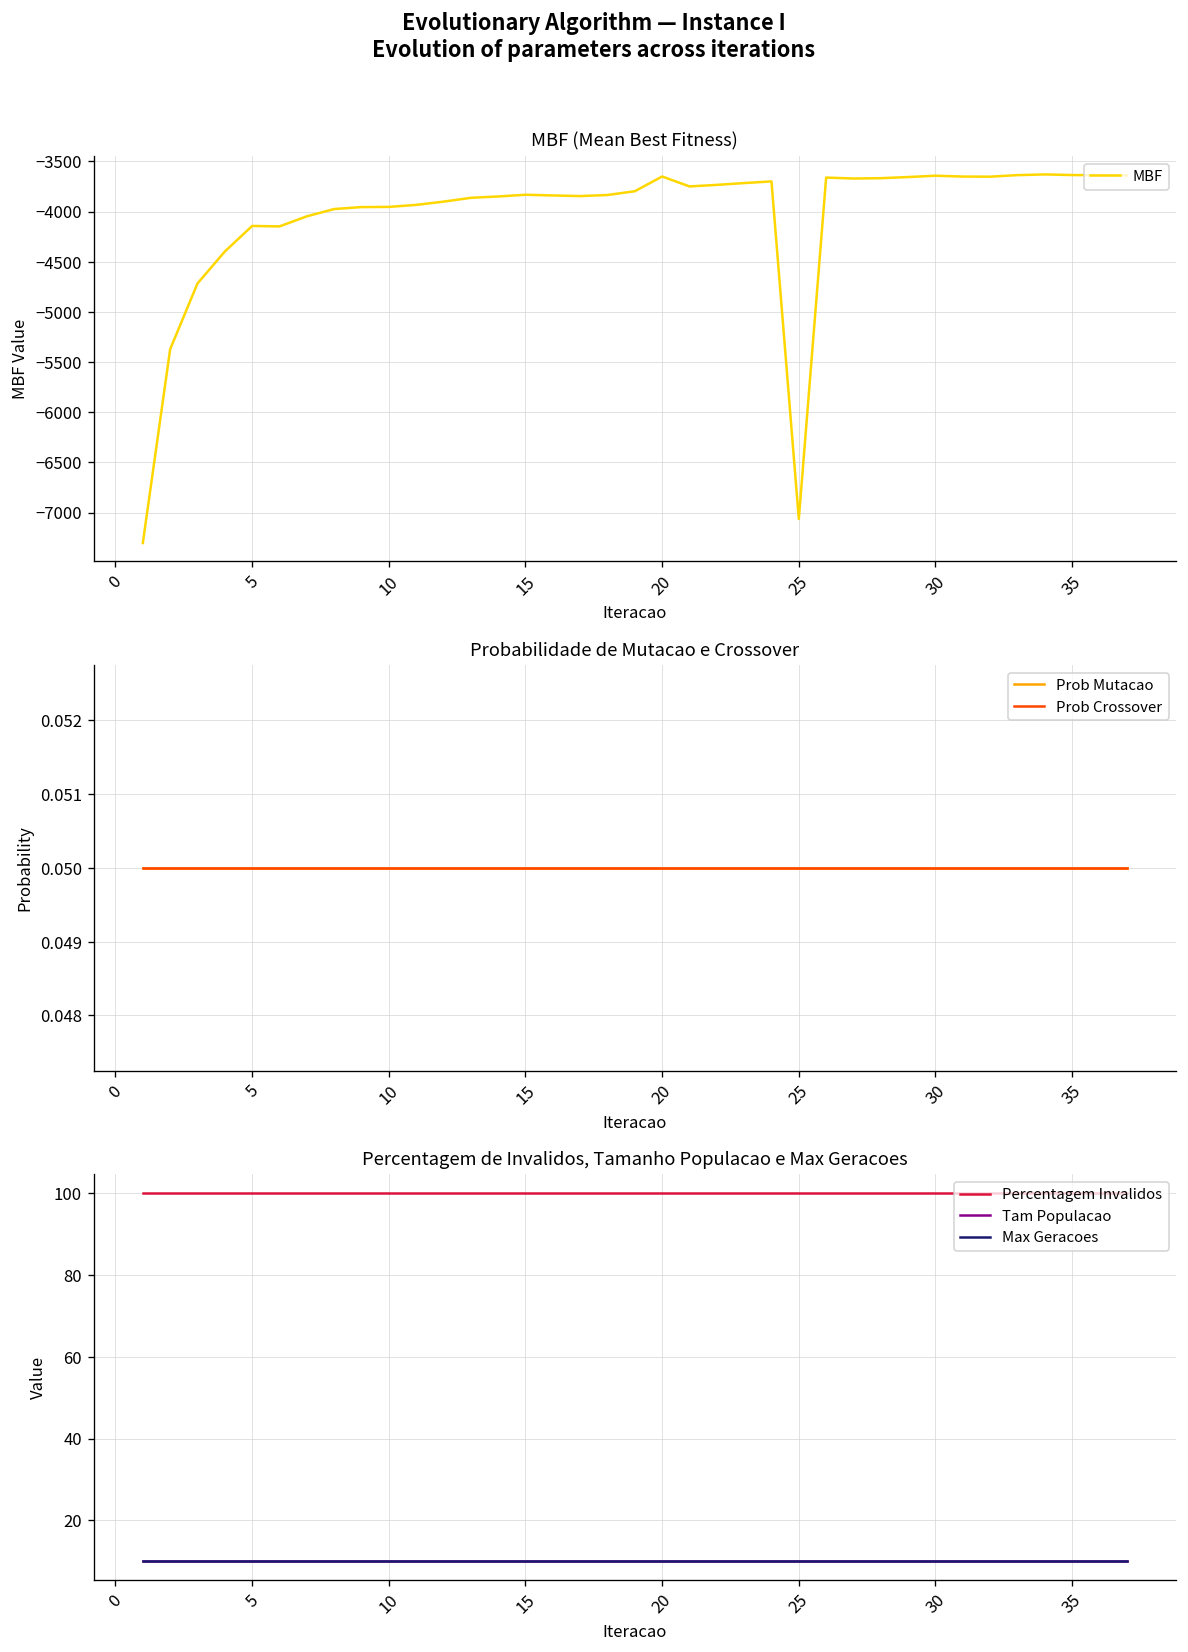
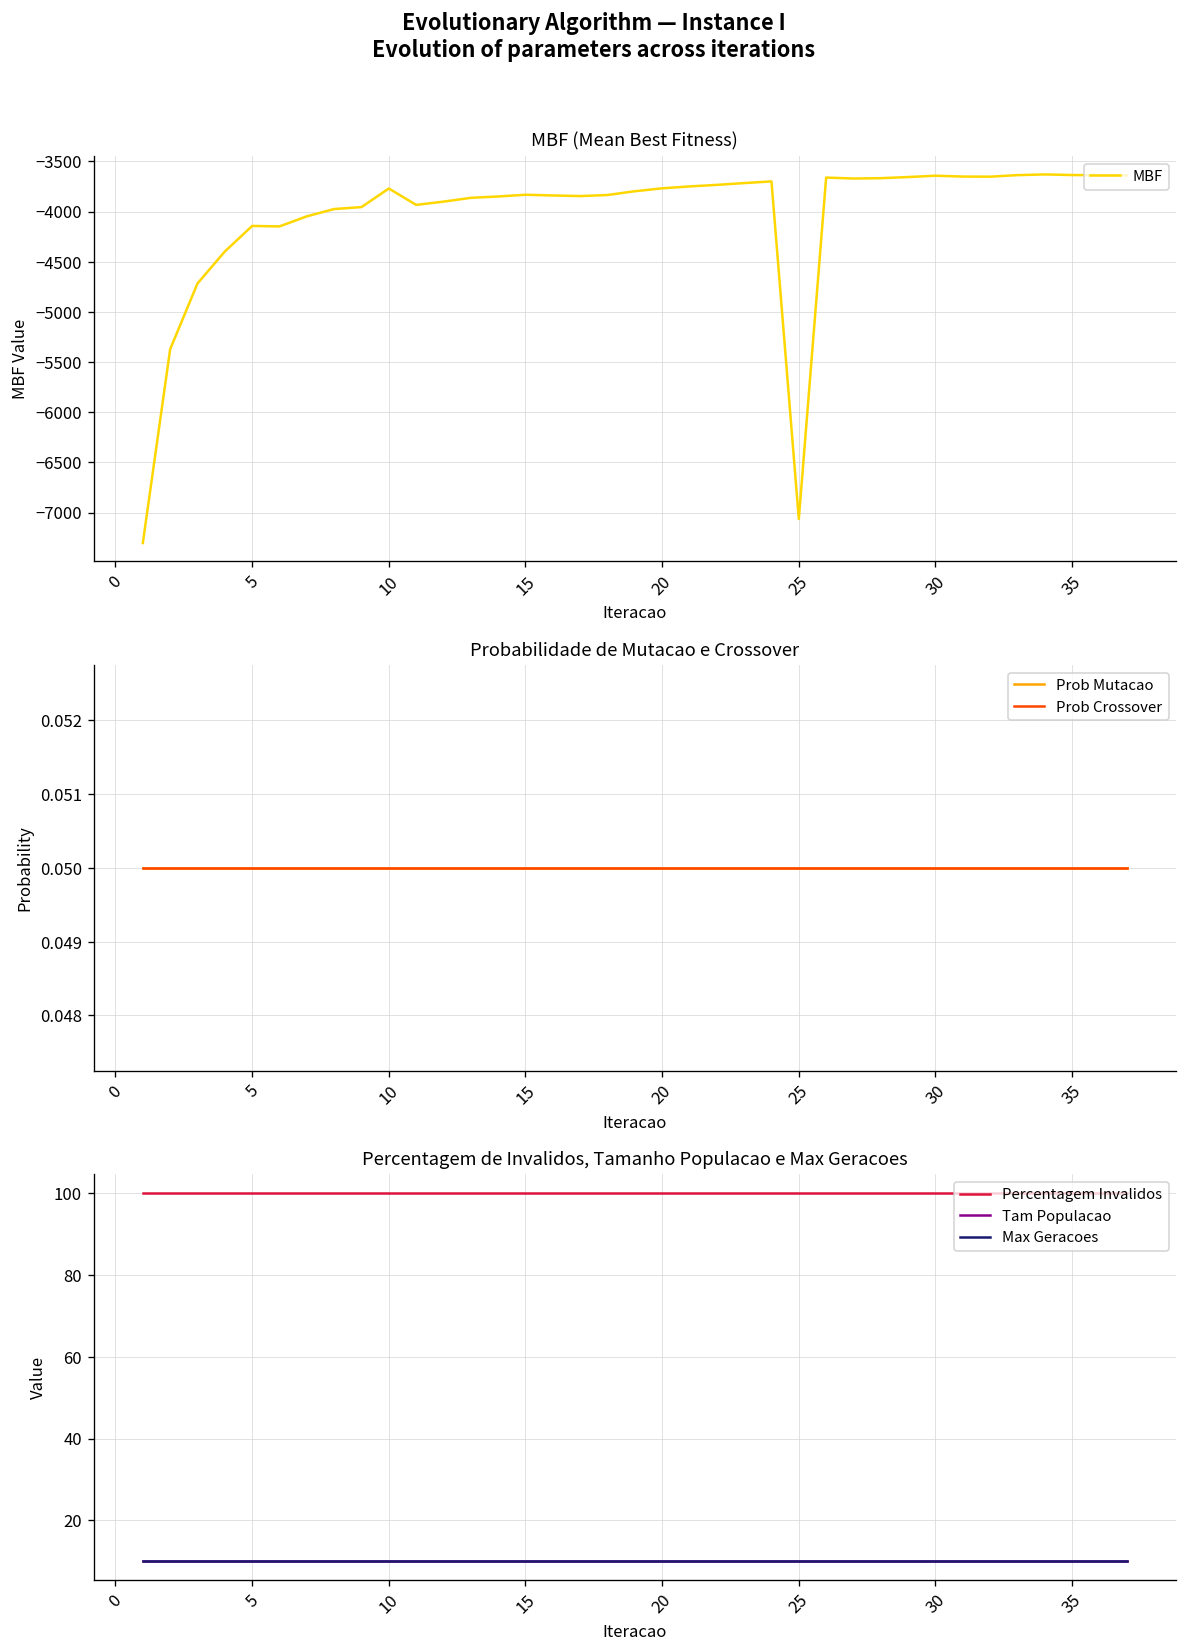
  {
    "MBF (Mean Best Fitness)": {
      "5": -4100,
-     "10": -4000,
+     "10": -3800,
      "15": -3800,
-     "20": -3700,
+     "20": -3800,
      "25": -7100,
      "30": -3600,
      "35": -3600
    },
    "Probabilidade de Mutacao e Crossover": {
      "5": 0.0500,
      "10": 0.0500,
      "15": 0.0500,
      "20": 0.0500,
      "25": 0.0500,
      "30": 0.0500,
      "35": 0.0500
    },
    "Percentagem de Invalidos, Tamanho Populacao e Max Geracoes": {
      "Percentagem Invalidos": {
        "5": 100,
        "10": 100,
        "15": 100,
        "20": 100,
        "25": 100,
        "30": 100
      },
      "Max Geracoes": {
        "5": 10,
        "10": 10,
        "15": 10,
        "20": 10,
        "25": 10,
        "30": 10,
        "35": 10
      }
    }
  }
